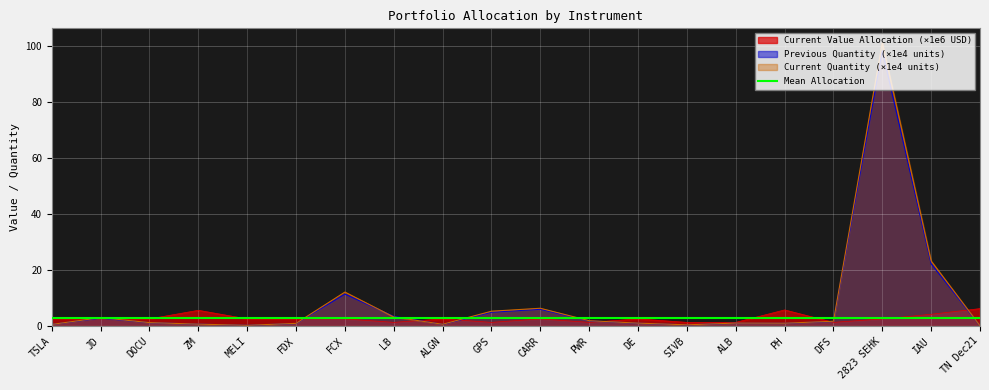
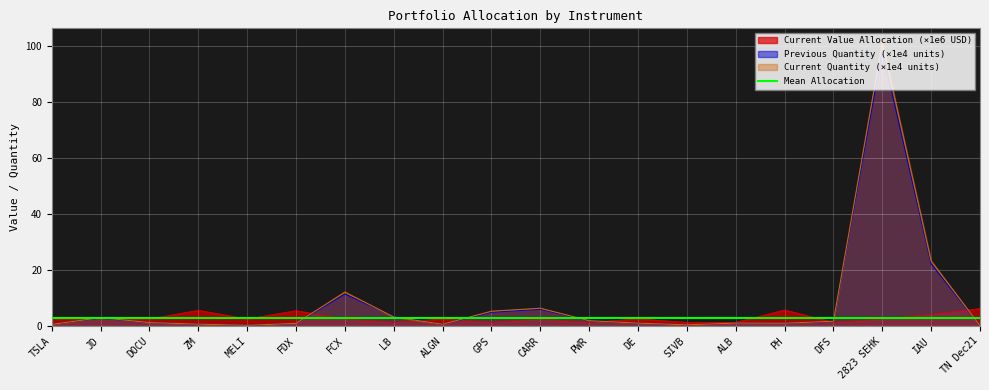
  {
    "Current Value Allocation (×1e6 USD)": {
      "TSLA": 2,
      "DOCU": 2,
      "ZM": 6,
      "MELI": 2,
-     "FDX": 2,
+     "FDX": 5,
      "FCX": 2,
      "LB": 1,
      "ALGN": 2,
      "GPS": 1,
      "CARR": 2,
      "DE": 2,
      "PH": 6,
      "2823 SEHK": 2,
      "IAU": 4,
      "TN Dec21": 6
    },
    "Previous Quantity (×1e4 units)": {
      "IAU": 22
    },
    "Current Quantity (×1e4 units)": {
      "IAU": 23
    }
  }
